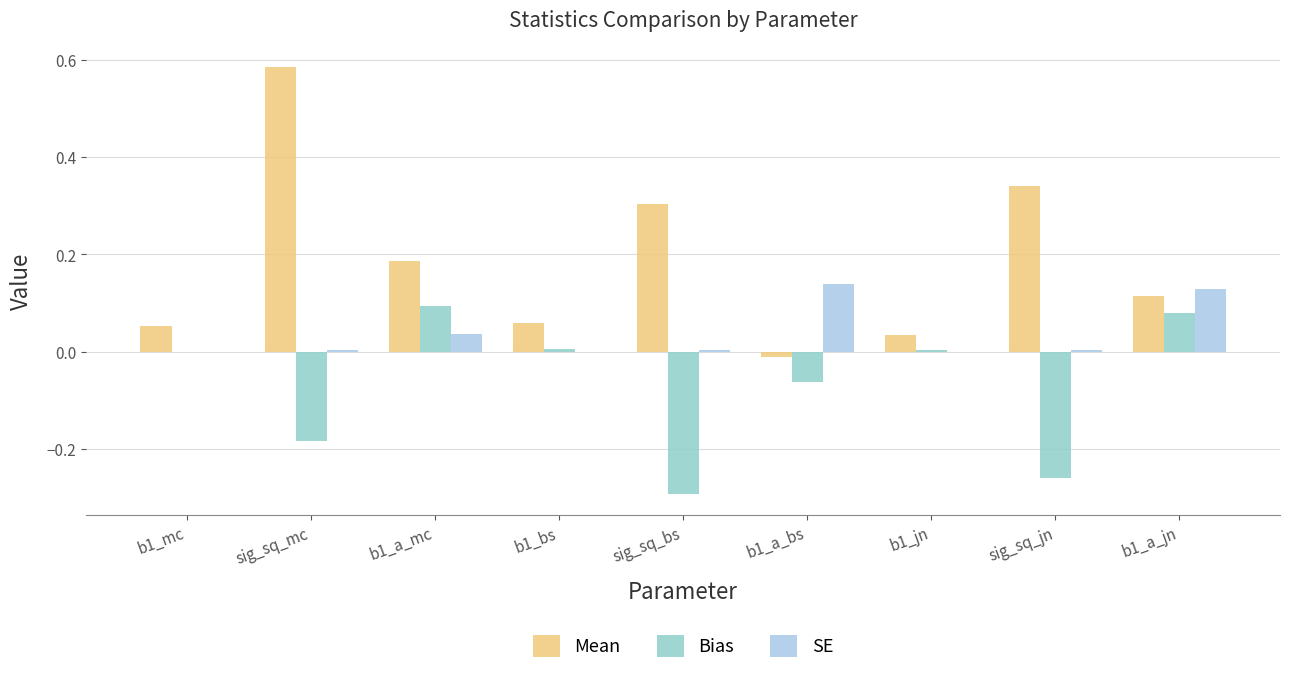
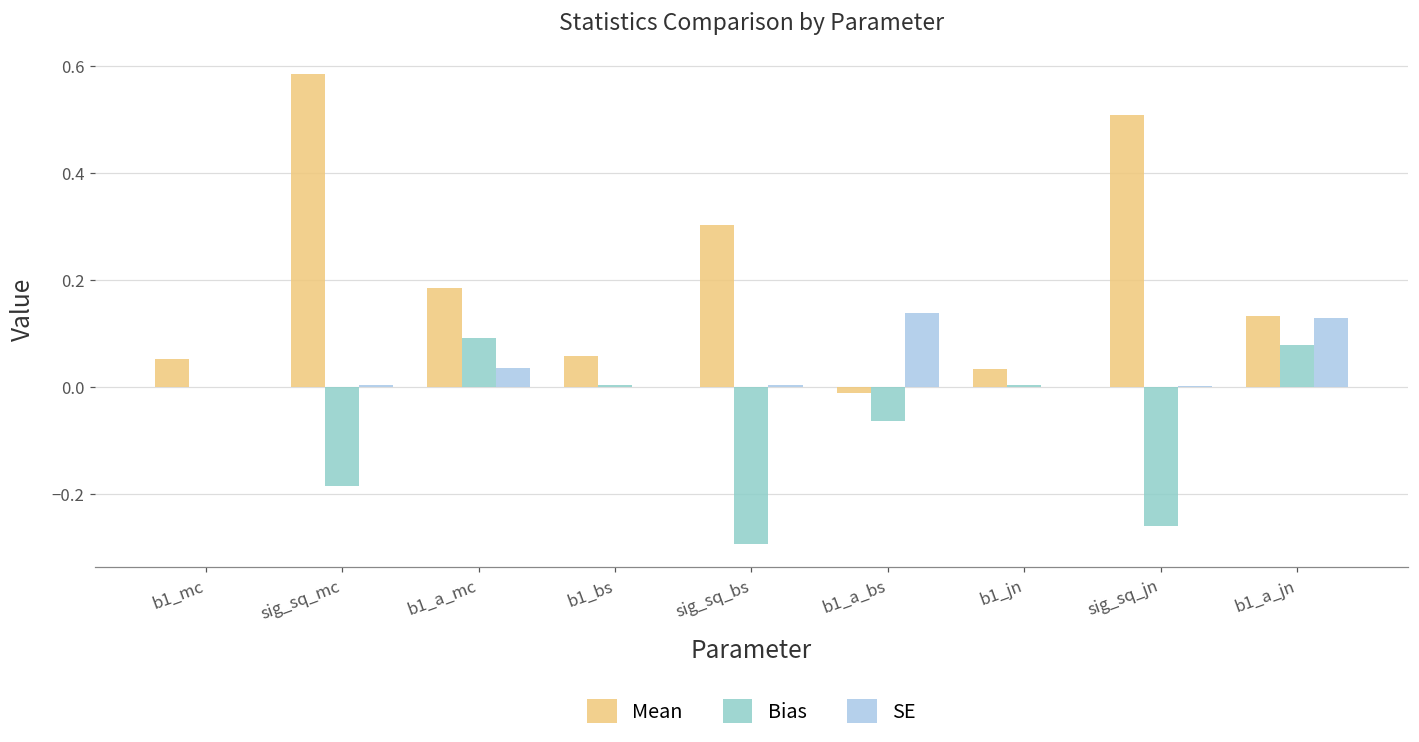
  {
    "Mean": {
      "b1_mc": 0.05,
      "sig_sq_mc": 0.59,
      "b1_a_mc": 0.19,
      "b1_bs": 0.06,
      "sig_sq_bs": 0.30,
      "b1_a_bs": -0.01,
      "b1_jn": 0.03,
-     "sig_sq_jn": 0.34,
-     "b1_a_jn": 0.12
+     "sig_sq_jn": 0.51,
+     "b1_a_jn": 0.13
    }
  }
